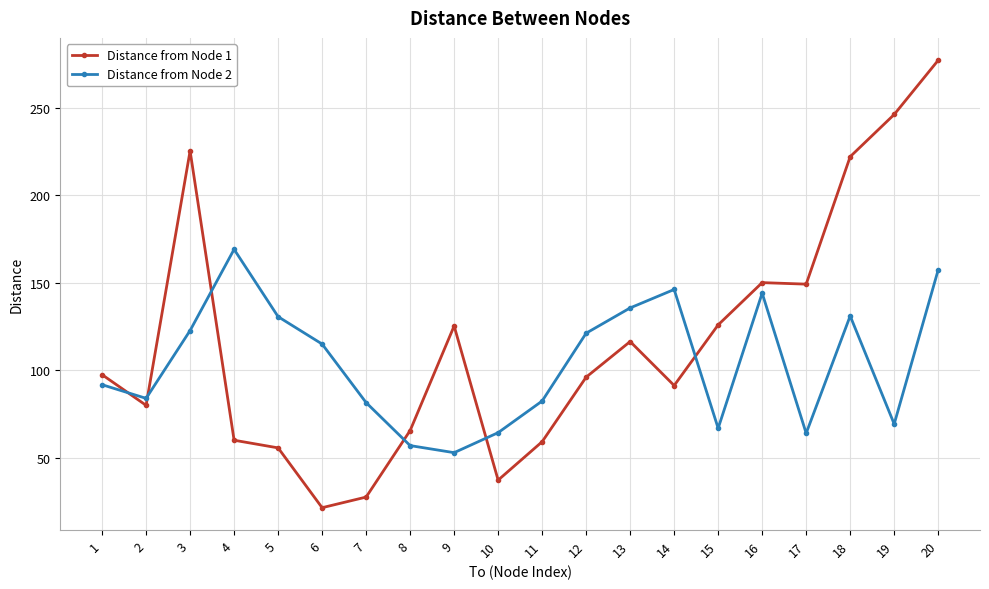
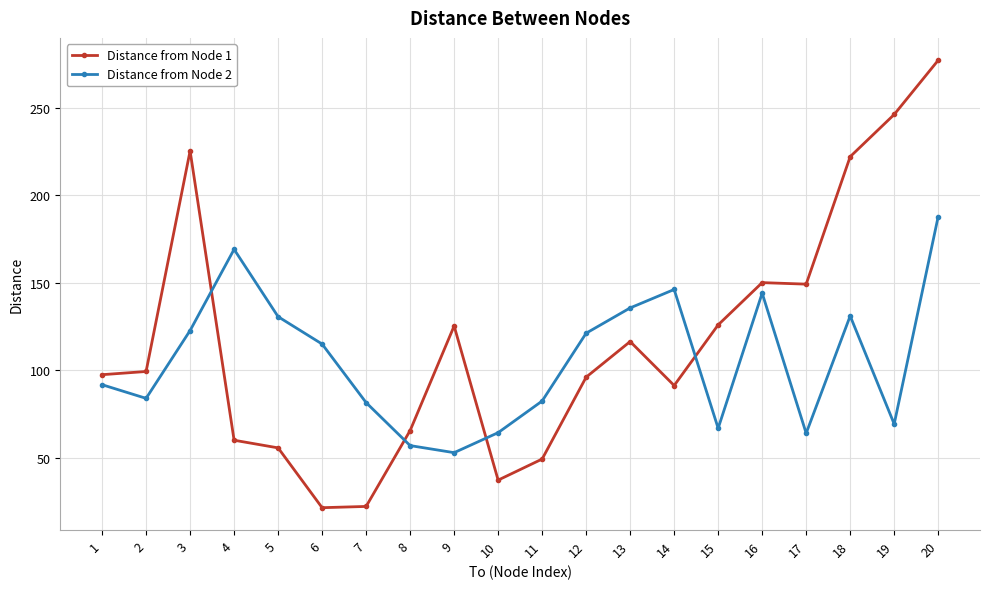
  {
    "Distance from Node 1": {
      "1": 97,
-     "2": 80,
+     "2": 99,
      "3": 226,
      "4": 60,
      "5": 56,
      "6": 21,
-     "7": 27,
+     "7": 22,
      "8": 66,
      "9": 125,
      "10": 37,
-     "11": 59,
+     "11": 49,
      "12": 96,
      "13": 116,
      "14": 91,
      "15": 126,
      "16": 150,
      "17": 149,
      "18": 222,
      "19": 246,
      "20": 277
    },
    "Distance from Node 2": {
      "1": 92,
      "2": 84,
      "3": 123,
      "4": 169,
      "5": 131,
      "6": 115,
      "7": 82,
      "8": 57,
      "9": 53,
      "10": 64,
      "11": 82,
      "12": 121,
      "13": 136,
      "14": 146,
      "15": 67,
      "16": 144,
      "17": 64,
      "18": 131,
      "19": 69,
-     "20": 157
+     "20": 188
    }
  }
